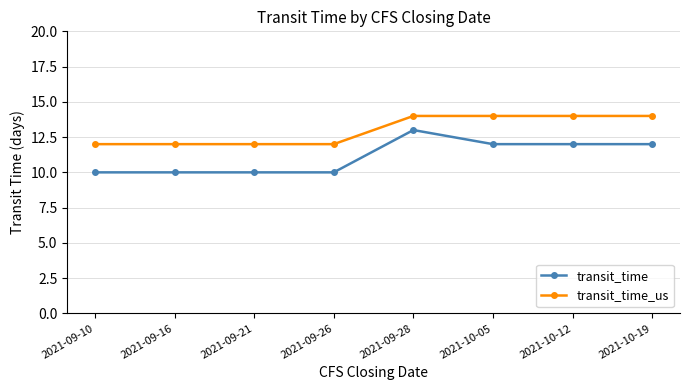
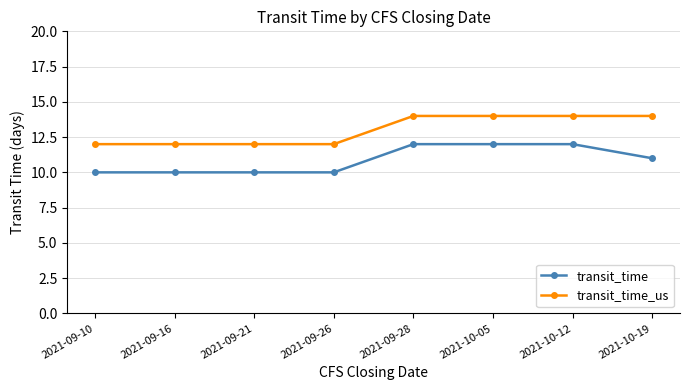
  {
    "transit_time": {
      "2021-09-10": 10,
      "2021-09-16": 10,
      "2021-09-21": 10,
      "2021-09-26": 10,
-     "2021-09-28": 13,
+     "2021-09-28": 12,
      "2021-10-05": 12,
      "2021-10-12": 12,
-     "2021-10-19": 12
+     "2021-10-19": 11
    },
    "transit_time_us": {
      "2021-09-10": 12,
      "2021-09-16": 12,
      "2021-09-21": 12,
      "2021-09-26": 12,
      "2021-09-28": 14,
      "2021-10-05": 14,
      "2021-10-12": 14,
      "2021-10-19": 14
    }
  }
